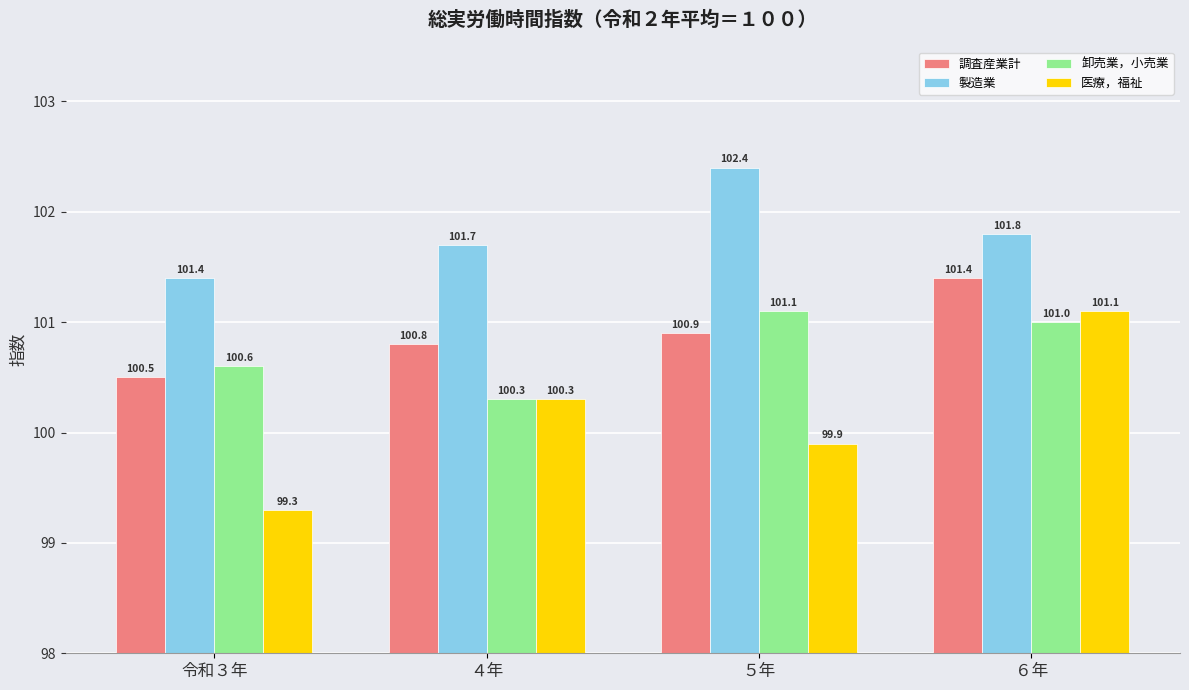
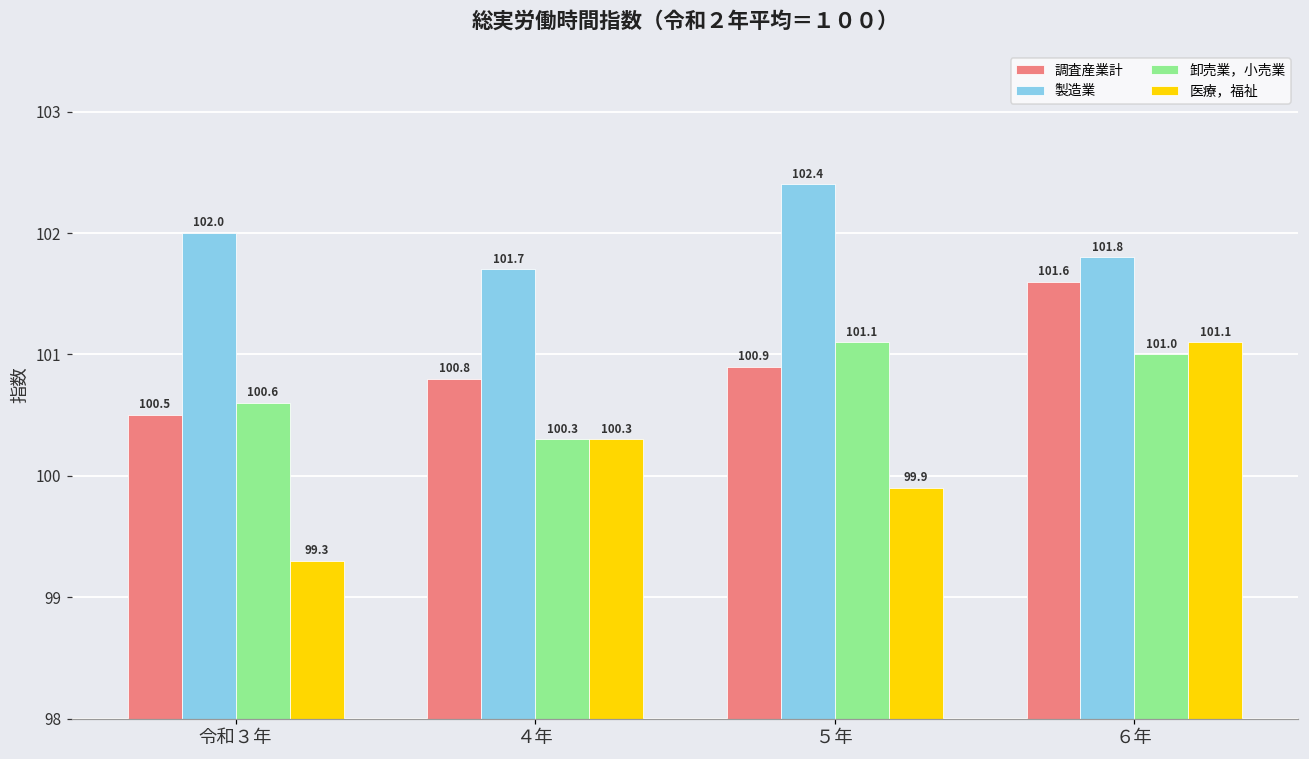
  {
    "調査産業計": {
      "令和３年": 100.5,
      "４年": 100.8,
      "５年": 100.9,
-     "６年": 101.4
+     "６年": 101.6
    },
    "製造業": {
-     "令和３年": 101.4,
+     "令和３年": 102.0,
      "４年": 101.7,
      "５年": 102.4,
      "６年": 101.8
    },
    "卸売業，小売業": {
      "令和３年": 100.6,
      "４年": 100.3,
      "５年": 101.1,
      "６年": 101.0
    },
    "医療，福祉": {
      "令和３年": 99.3,
      "４年": 100.3,
      "５年": 99.9,
      "６年": 101.1
    }
  }
